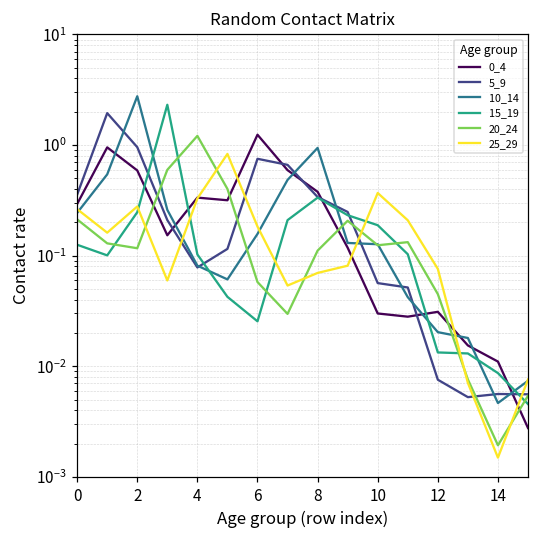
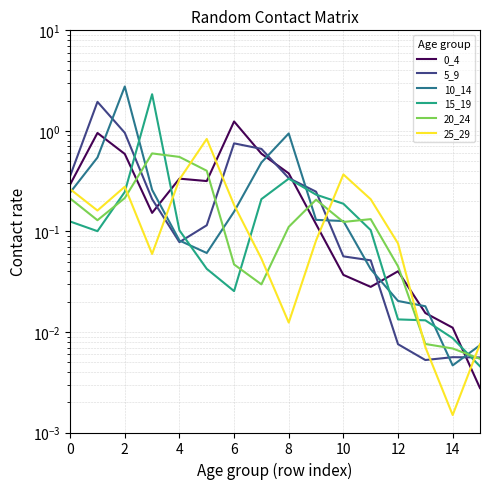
  {
    "0_4": {
      "0": 0.29,
      "2": 0.6,
      "6": 1.2,
      "8": 0.38,
-     "10": 0.030,
-     "12": 0.031,
+     "10": 0.037,
+     "12": 0.040,
      "14": 0.011
    },
    "20_24": {
      "0": 0.21,
-     "2": 0.12,
-     "4": 1.2,
-     "6": 0.06,
+     "2": 0.21,
+     "4": 0.6,
+     "6": 0.05,
      "8": 0.11,
      "12": 0.04,
-     "14": 0.0019
+     "14": 0.007
    },
    "25_29": {
      "0": 0.26,
      "2": 0.28,
      "6": 0.18,
-     "8": 0.07,
+     "8": 0.012,
      "10": 0.37,
      "12": 0.08,
      "14": 0.0015
    }
  }
